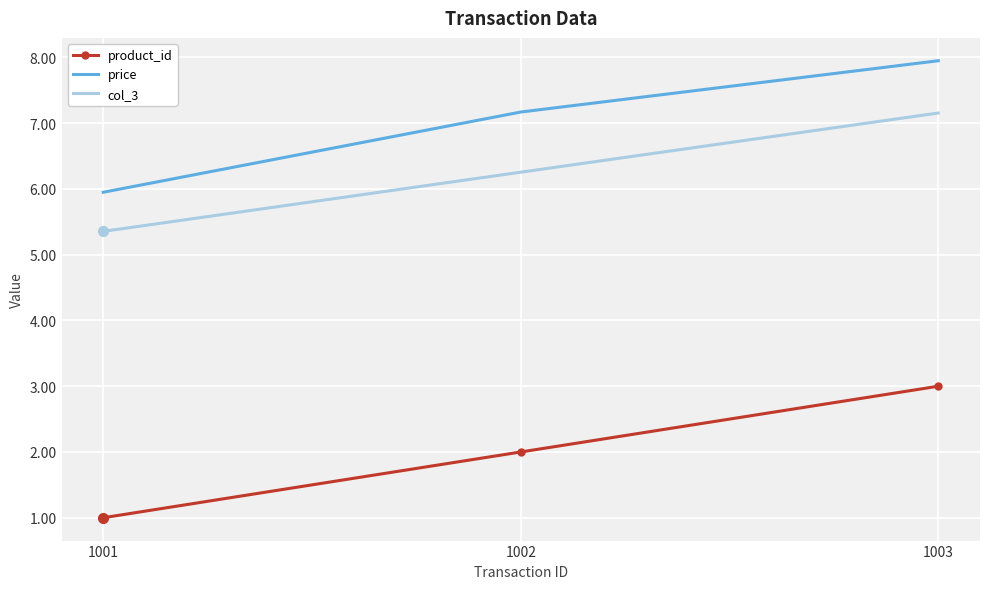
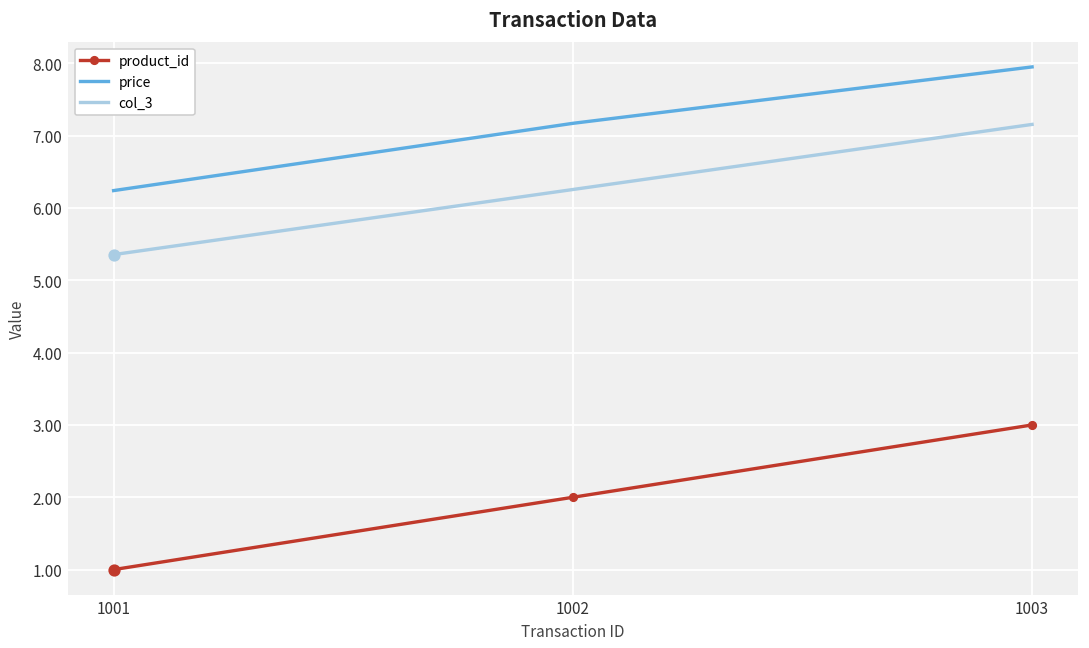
  {
    "price": {
-     "1001": 6.0,
+     "1001": 6.2,
      "1002": 7.2,
      "1003": 8.0
    }
  }
